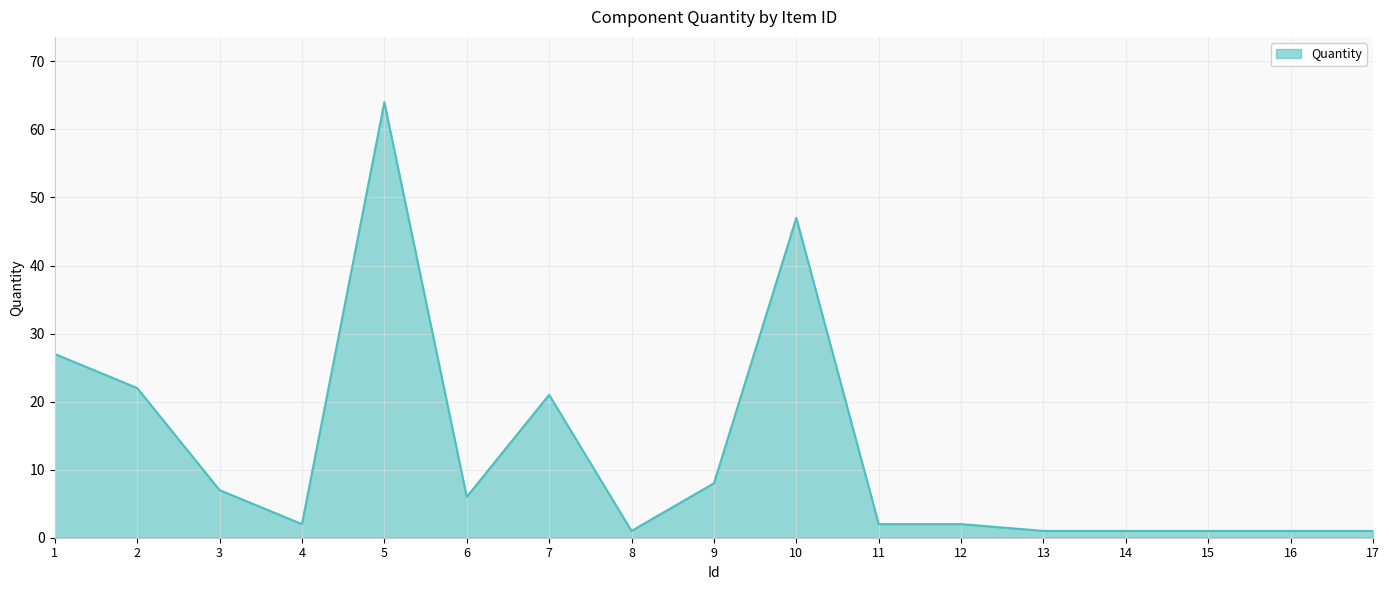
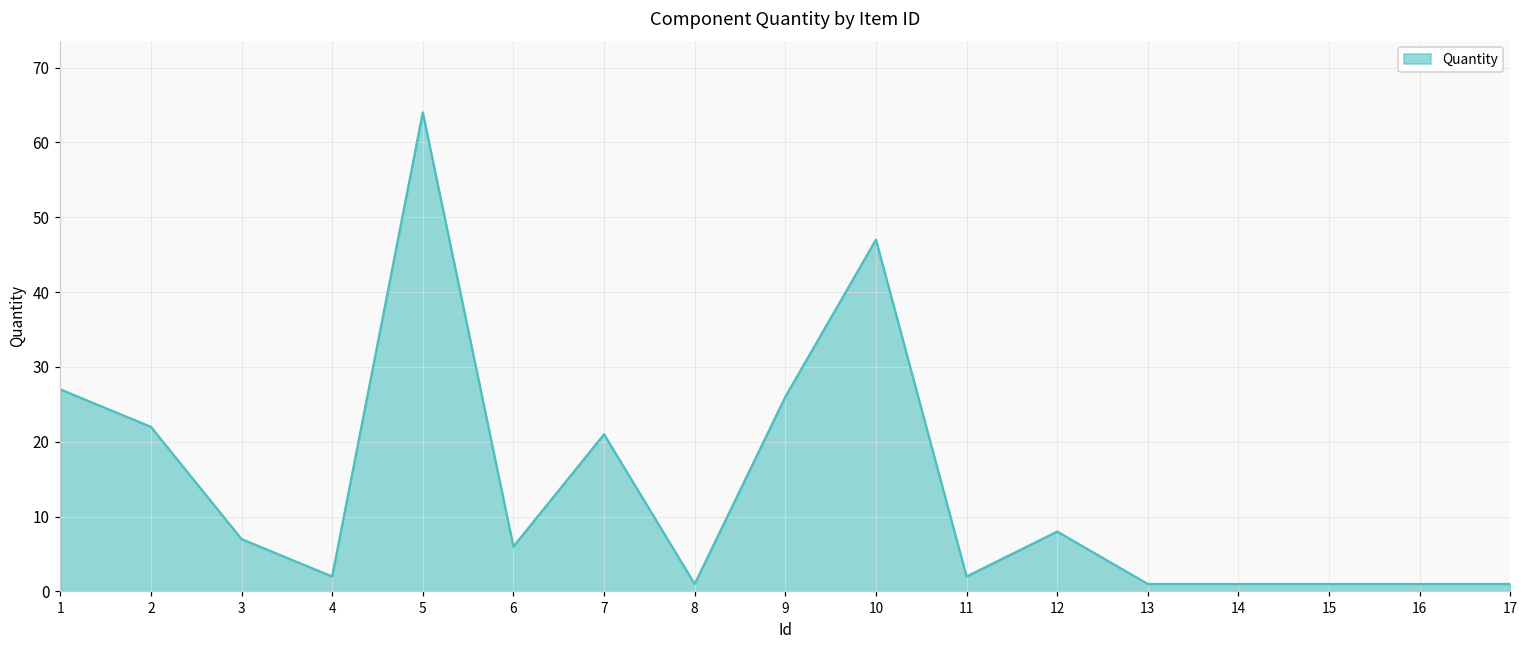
  {
    "1": 27,
    "2": 22,
    "3": 7,
    "4": 2,
    "5": 64,
    "6": 6,
    "7": 21,
    "8": 1,
-   "9": 8,
+   "9": 26,
    "10": 47,
    "11": 2,
-   "12": 2,
+   "12": 8,
    "13": 1,
    "14": 1,
    "15": 1,
    "16": 1,
    "17": 1
  }
